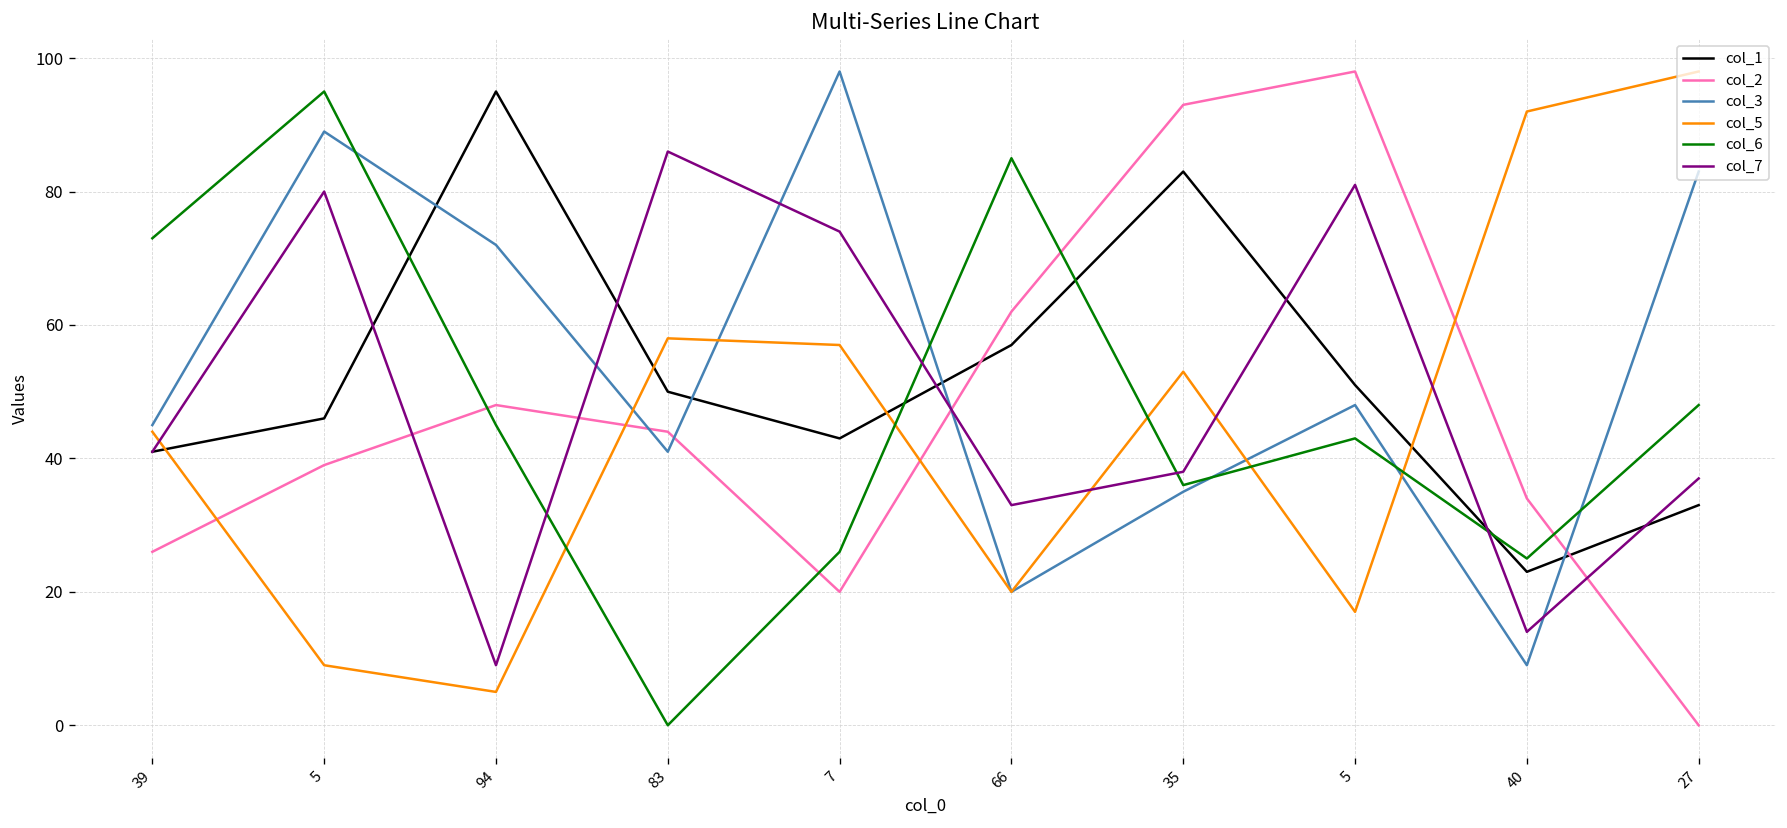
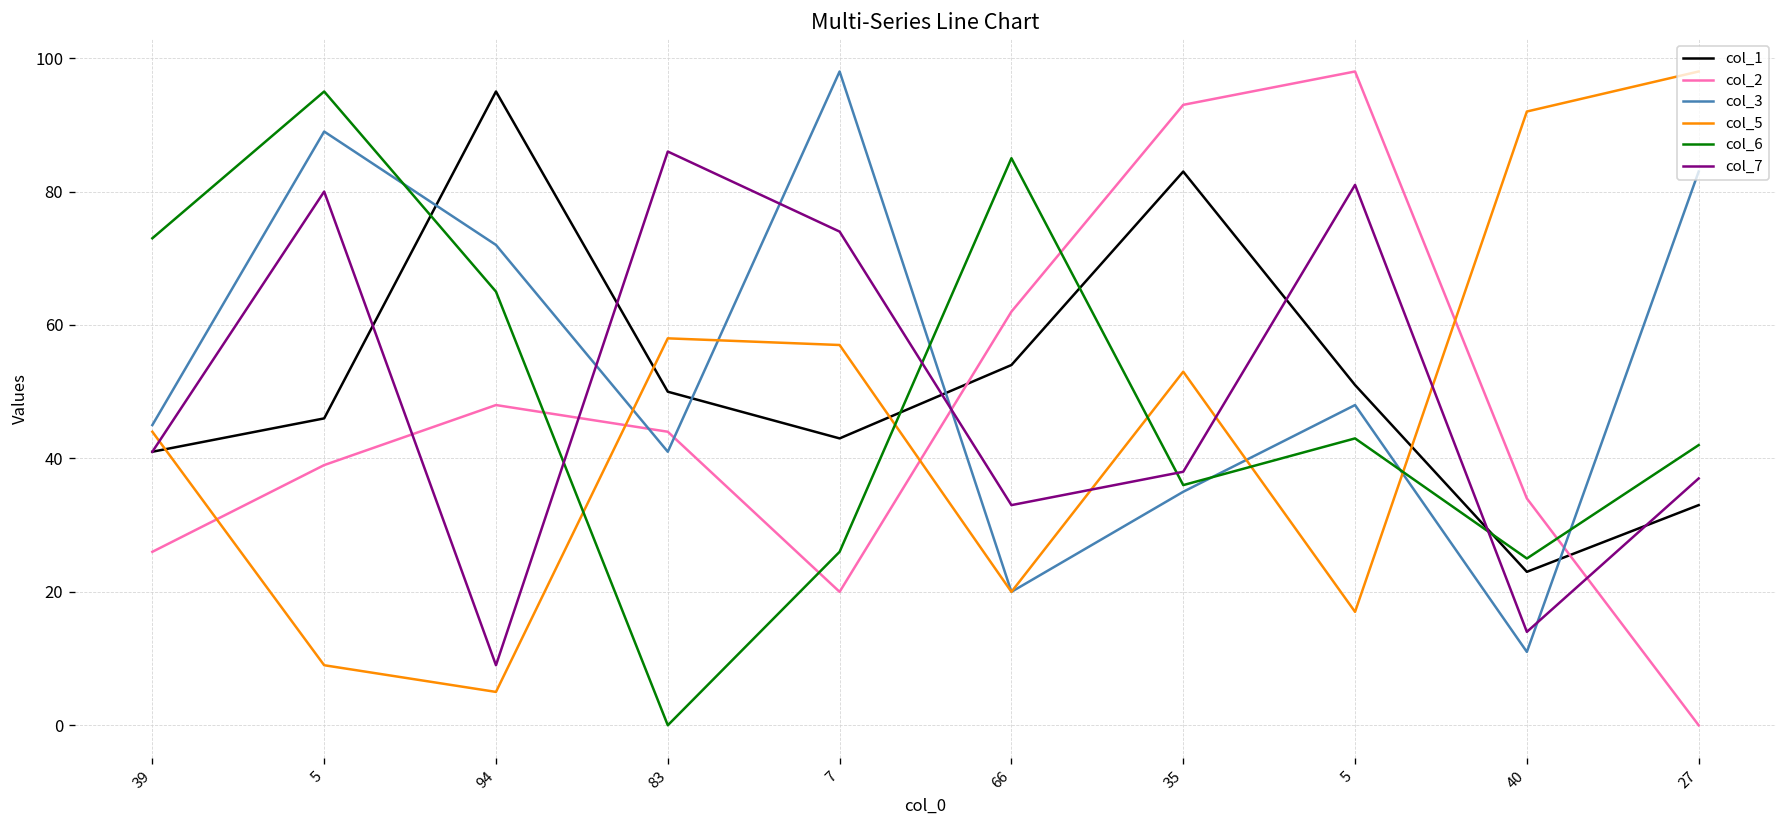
  {
    "col_1": {
      "94": 95,
      "83": 50,
      "7": 43,
-     "66": 57,
+     "66": 54,
      "35": 83,
      "40": 23,
      "27": 33
    },
    "col_2": {
      "39": 26,
      "94": 48,
      "83": 44,
      "7": 20,
      "66": 62,
      "35": 93,
      "40": 34,
      "27": 0
    },
    "col_3": {
      "39": 45,
      "94": 72,
      "83": 41,
      "7": 98,
      "35": 35,
-     "40": 9
+     "40": 11
    },
    "col_5": {
      "39": 44,
      "94": 5,
      "83": 58,
      "7": 57,
      "35": 53,
      "40": 92
    },
    "col_6": {
      "39": 73,
-     "94": 45,
+     "94": 65,
      "83": 0,
      "7": 26,
      "66": 85,
      "35": 36,
      "40": 25,
-     "27": 48
+     "27": 42
    },
    "col_7": {
      "94": 9,
      "83": 86,
      "7": 74,
      "66": 33,
      "35": 38,
      "40": 14,
      "27": 37
    }
  }
